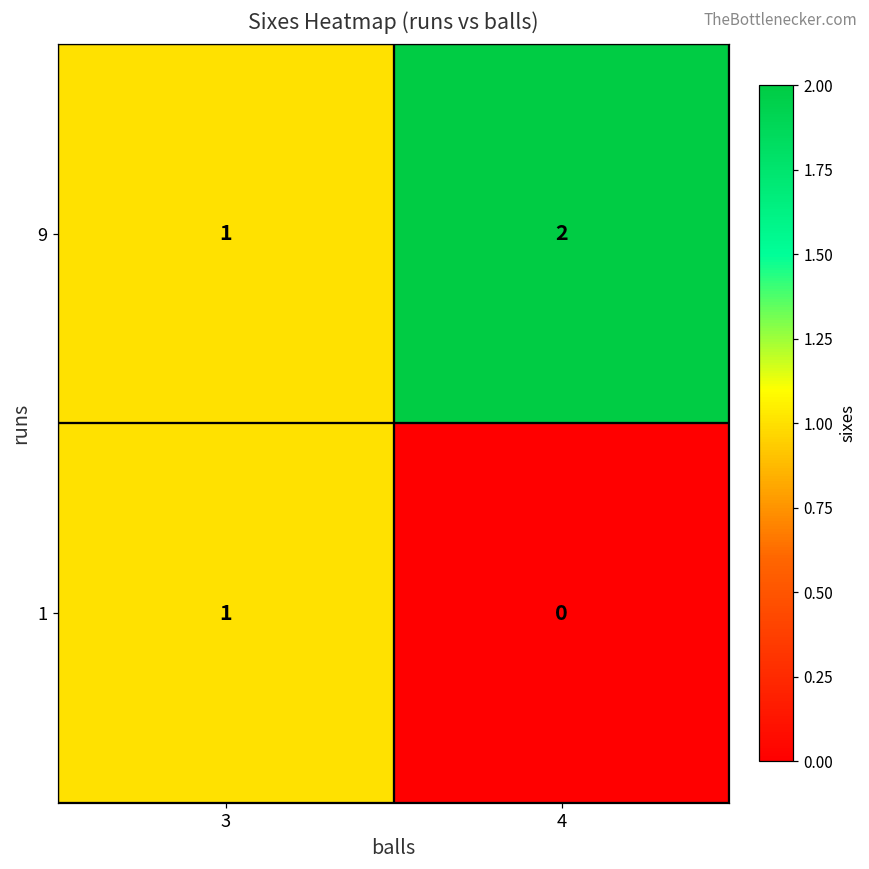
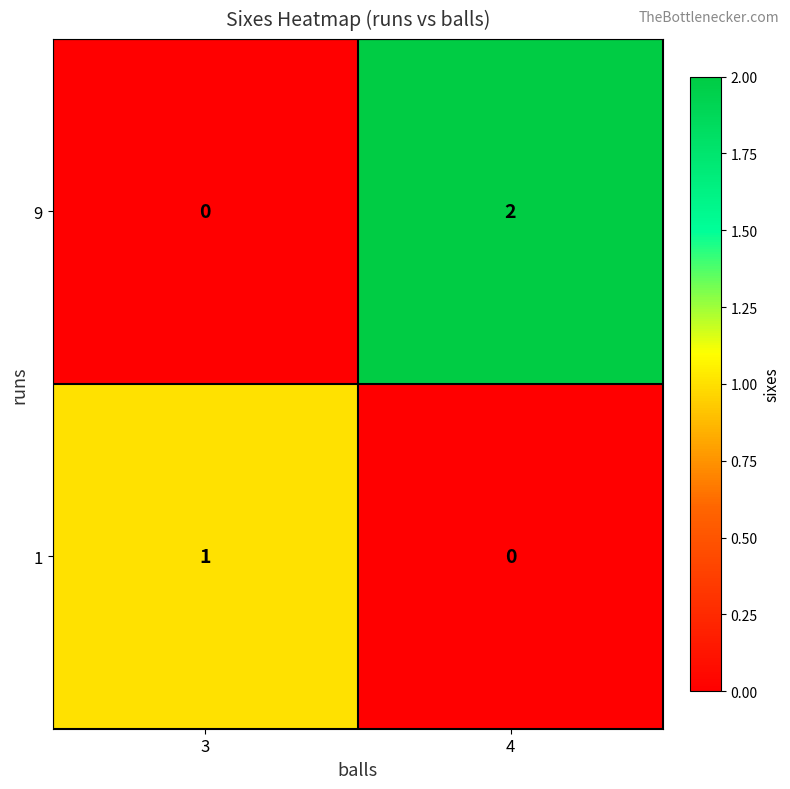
  {
    "9": {
-     "3": 1,
+     "3": 0,
      "4": 2
    },
    "1": {
      "3": 1,
      "4": 0
    }
  }
